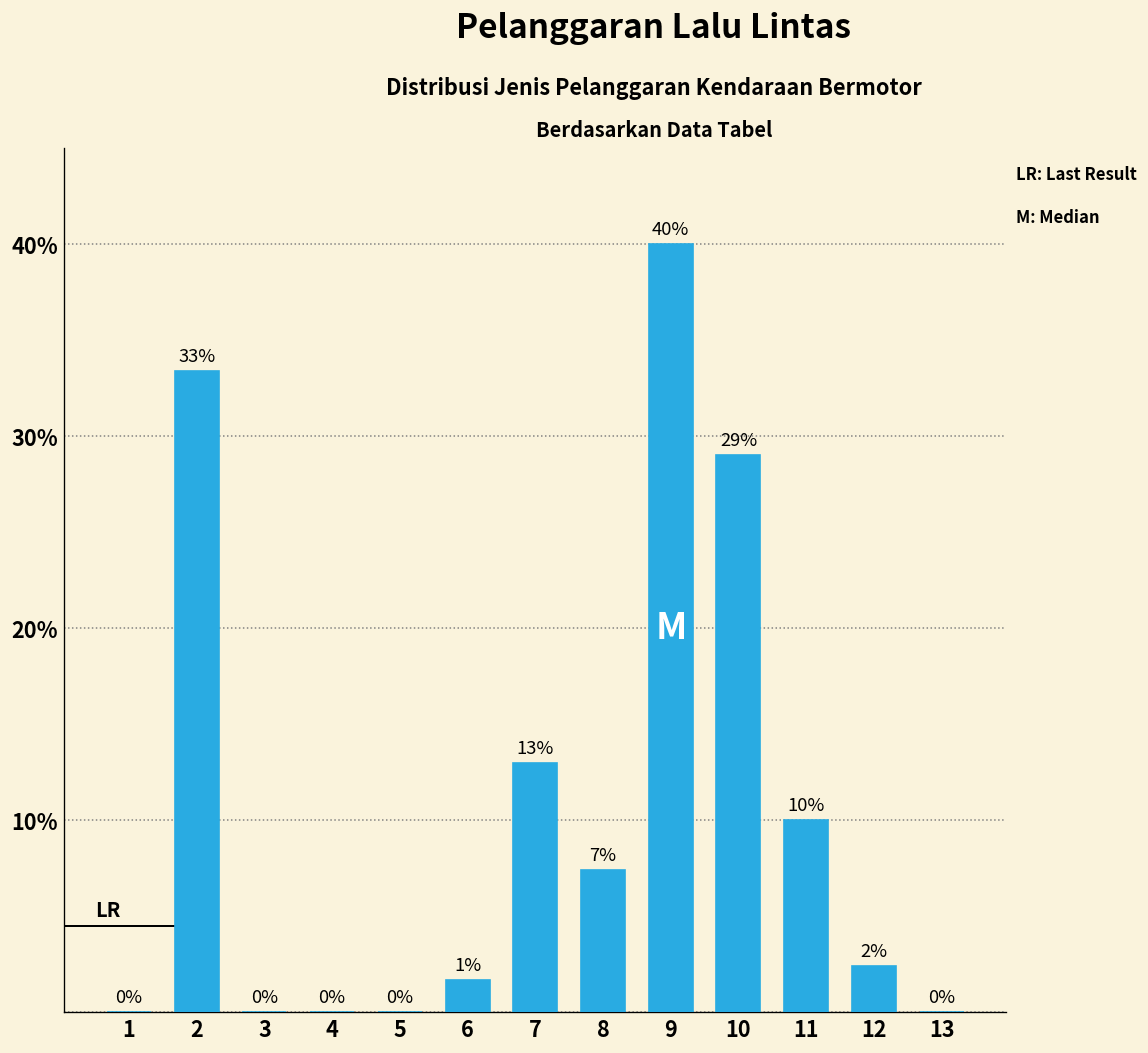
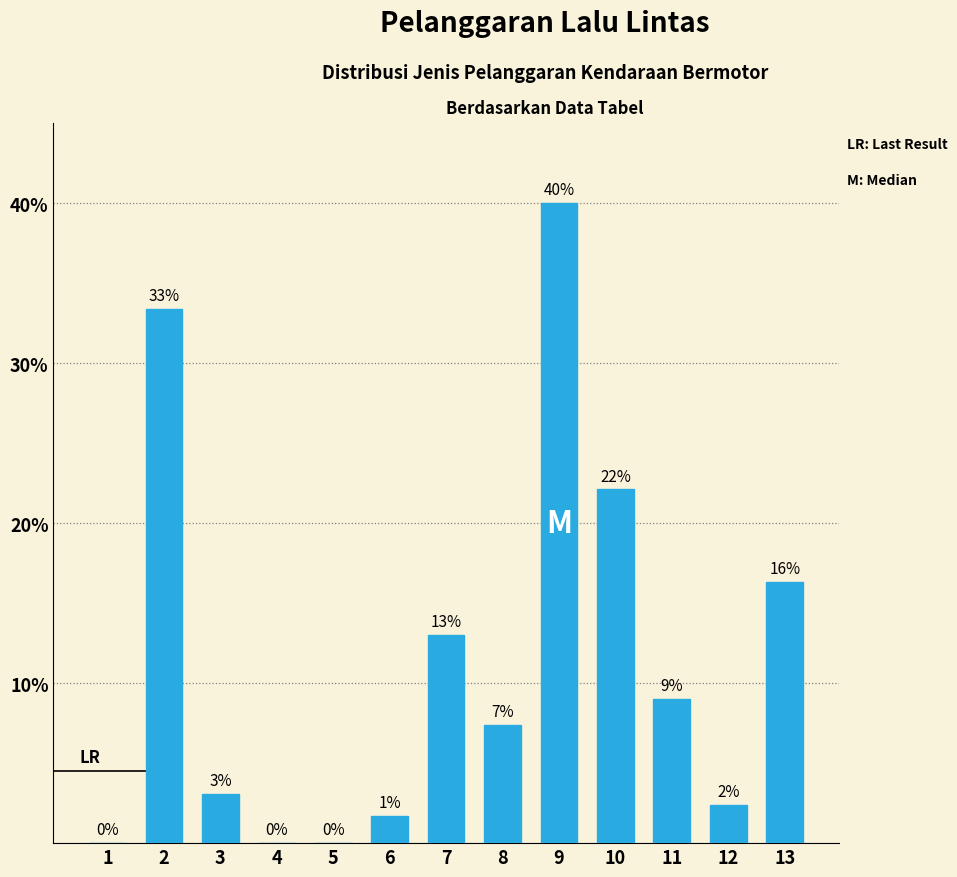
  {
    "1": "0%",
    "2": "33%",
-   "3": "0%",
+   "3": "3%",
    "4": "0%",
    "5": "0%",
    "7": "13%",
    "8": "7%",
    "9": "40%",
-   "10": "29%",
-   "11": "10%",
+   "10": "22%",
+   "11": "9%",
    "12": "2%",
-   "13": "0%"
+   "13": "16%"
  }
